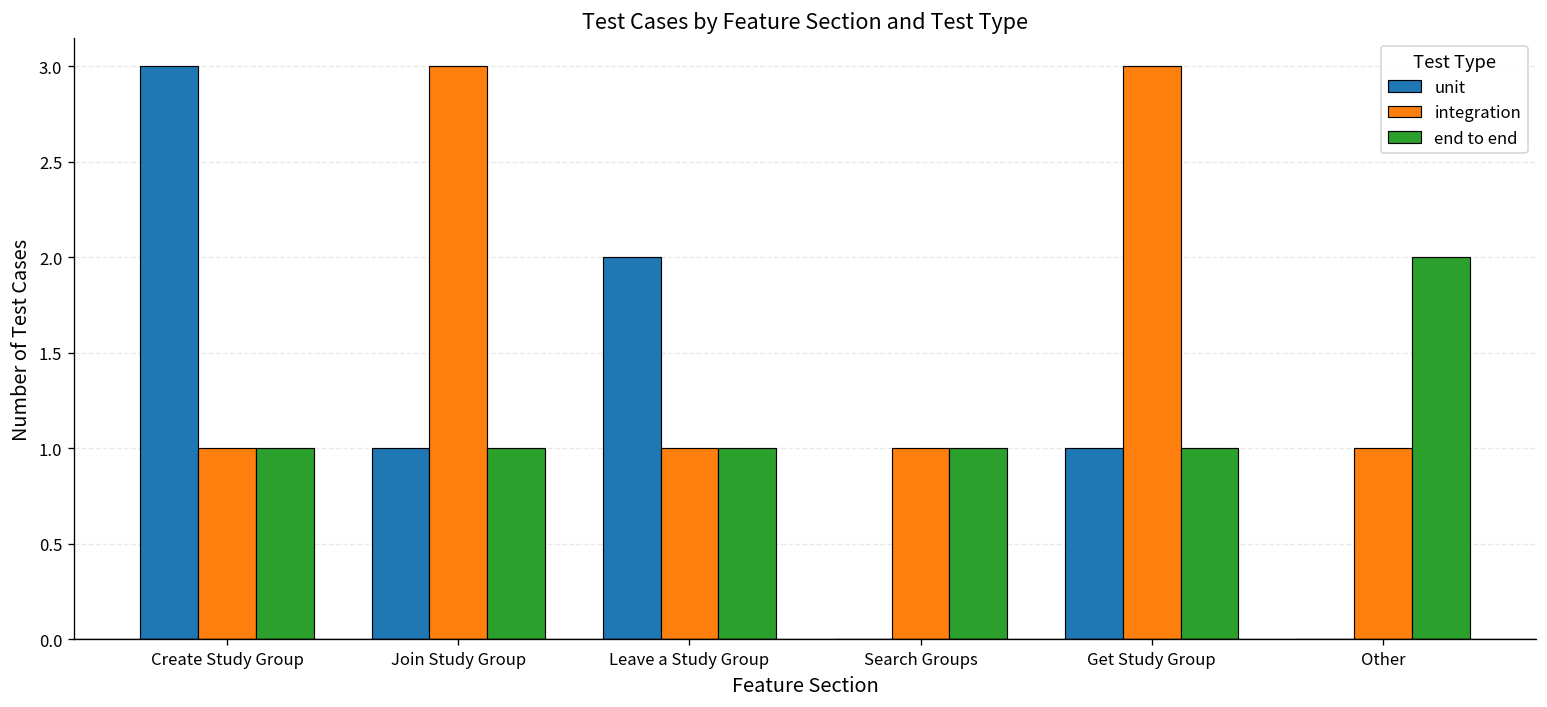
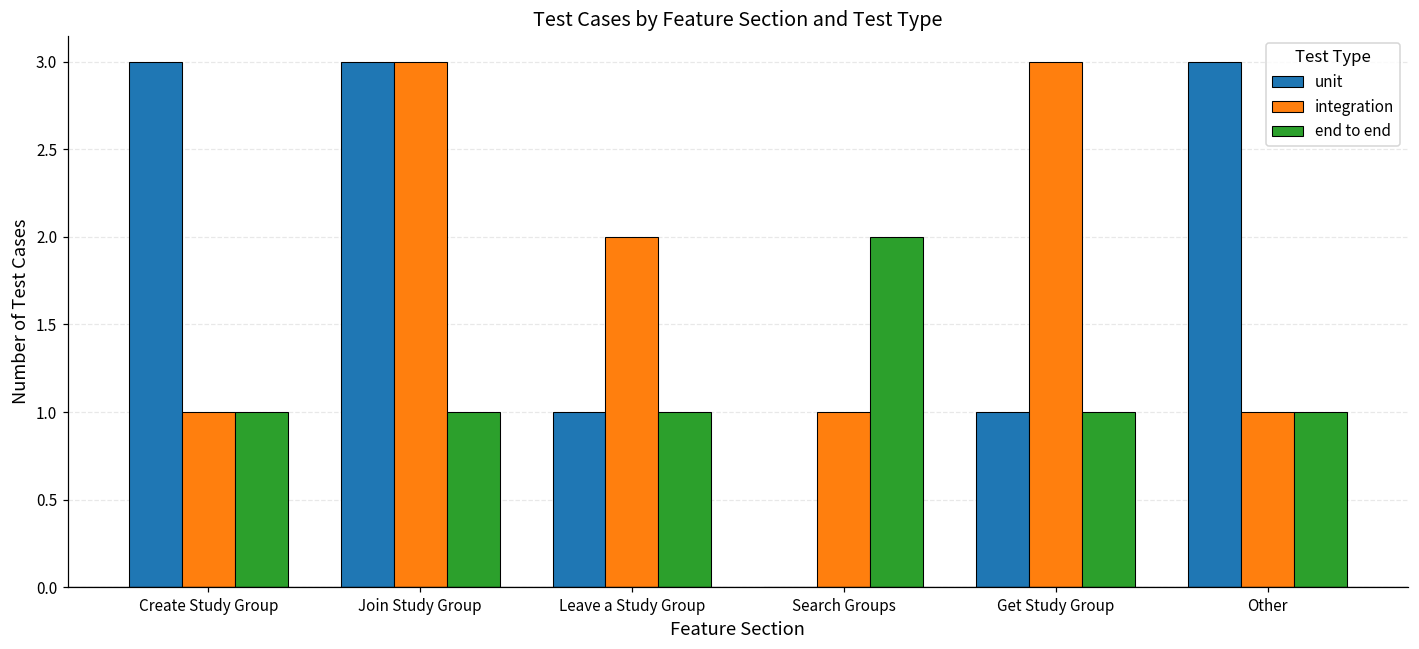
  {
    "unit": {
      "Create Study Group": 3,
-     "Join Study Group": 1,
-     "Leave a Study Group": 2,
+     "Join Study Group": 3,
+     "Leave a Study Group": 1,
      "Search Groups": 0,
      "Get Study Group": 1,
-     "Other": 0
+     "Other": 3
    },
    "integration": {
      "Create Study Group": 1,
      "Join Study Group": 3,
-     "Leave a Study Group": 1,
+     "Leave a Study Group": 2,
      "Search Groups": 1,
      "Get Study Group": 3,
      "Other": 1
    },
    "end to end": {
      "Create Study Group": 1,
      "Join Study Group": 1,
      "Leave a Study Group": 1,
-     "Search Groups": 1,
+     "Search Groups": 2,
      "Get Study Group": 1,
-     "Other": 2
+     "Other": 1
    }
  }
